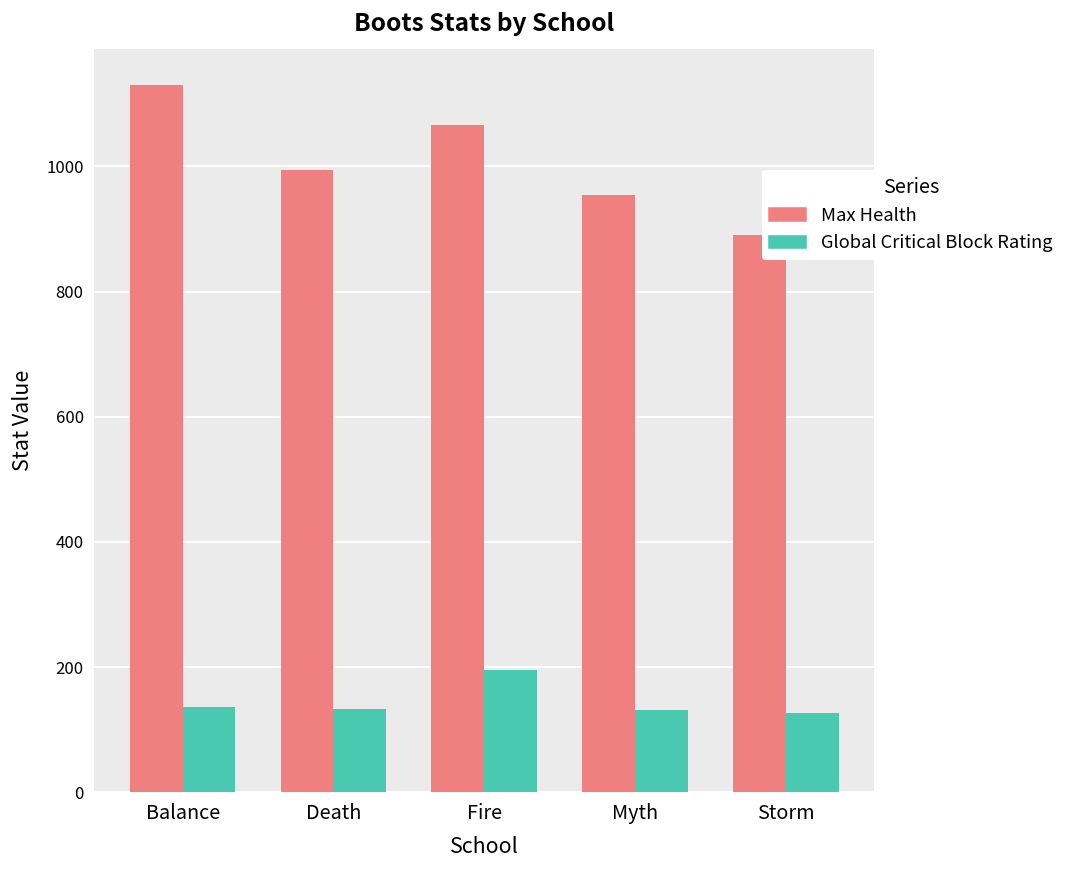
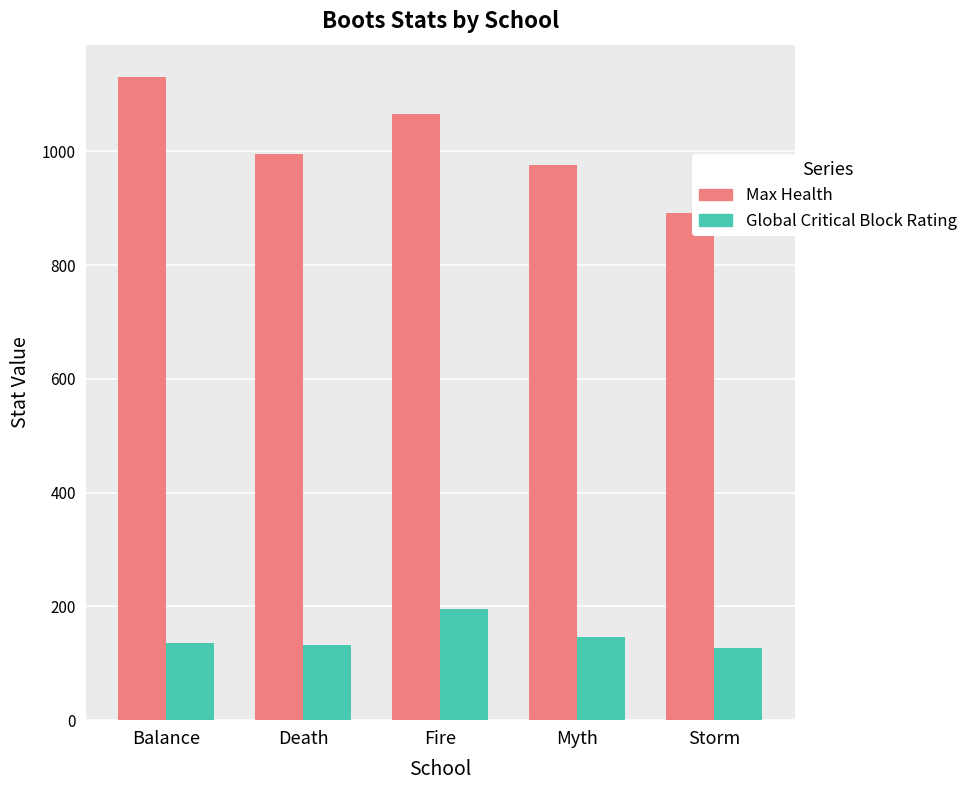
  {
    "Max Health": {
      "Balance": 1130,
      "Death": 1000,
      "Fire": 1070,
-     "Myth": 960,
+     "Myth": 980,
      "Storm": 890
    },
    "Global Critical Block Rating": {
      "Balance": 140,
      "Death": 130,
      "Fire": 200,
-     "Myth": 130,
+     "Myth": 150,
      "Storm": 130
    }
  }
